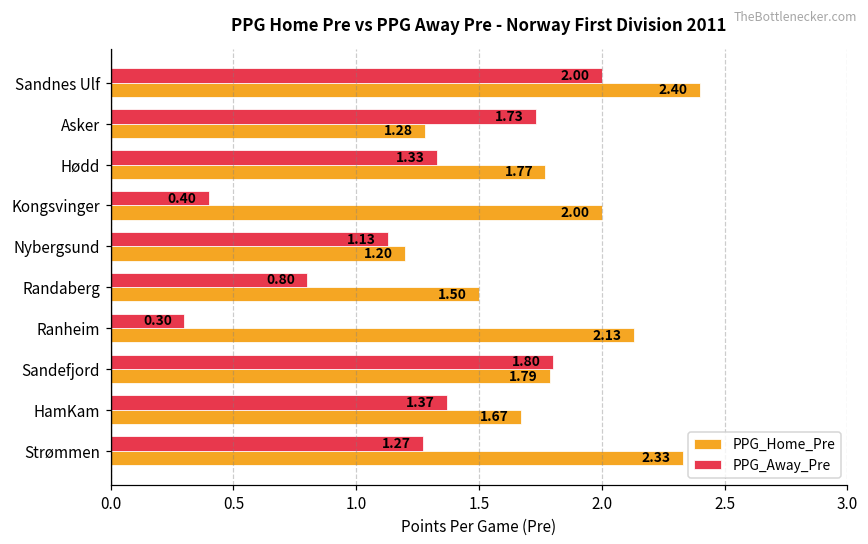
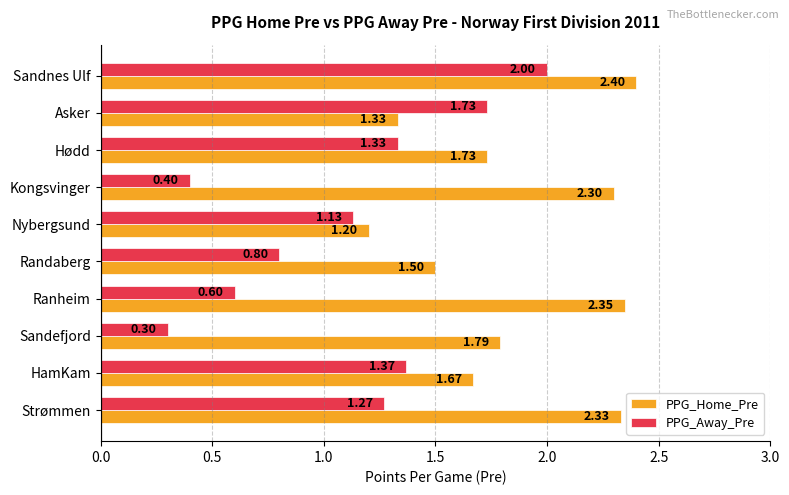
  {
    "PPG_Home_Pre": {
      "Sandnes Ulf": 2.40,
-     "Asker": 1.28,
-     "Hødd": 1.77,
-     "Kongsvinger": 2.00,
+     "Asker": 1.33,
+     "Hødd": 1.73,
+     "Kongsvinger": 2.30,
      "Nybergsund": 1.20,
      "Randaberg": 1.50,
-     "Ranheim": 2.13,
+     "Ranheim": 2.35,
      "Sandefjord": 1.79,
      "HamKam": 1.67,
      "Strømmen": 2.33
    },
    "PPG_Away_Pre": {
      "Sandnes Ulf": 2.00,
      "Asker": 1.73,
      "Hødd": 1.33,
      "Kongsvinger": 0.40,
      "Nybergsund": 1.13,
      "Randaberg": 0.80,
-     "Ranheim": 0.30,
-     "Sandefjord": 1.80,
+     "Ranheim": 0.60,
+     "Sandefjord": 0.30,
      "HamKam": 1.37,
      "Strømmen": 1.27
    }
  }
